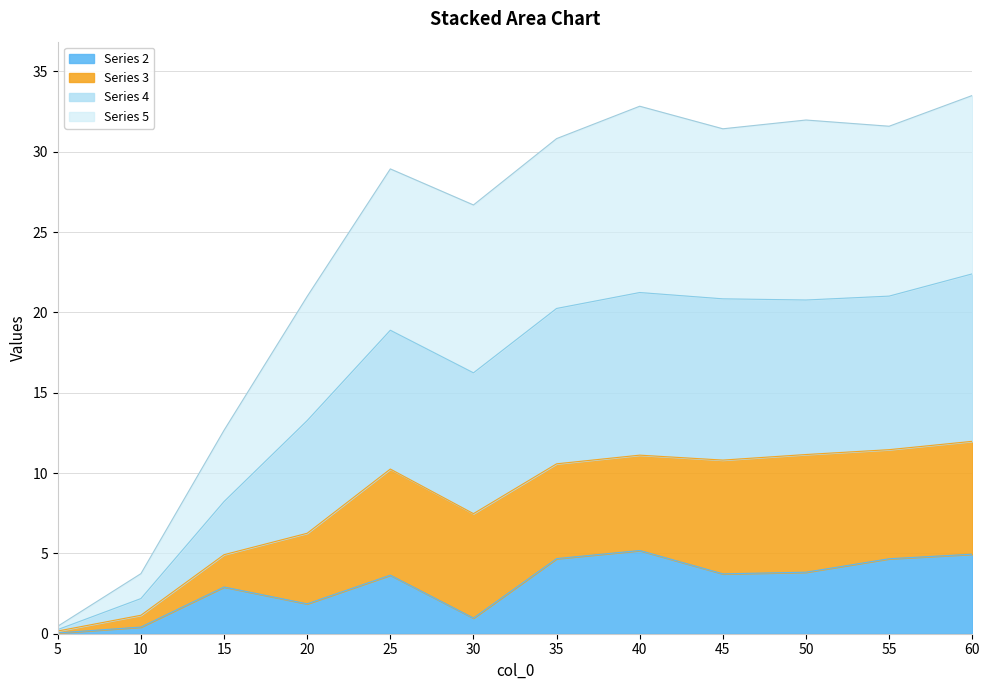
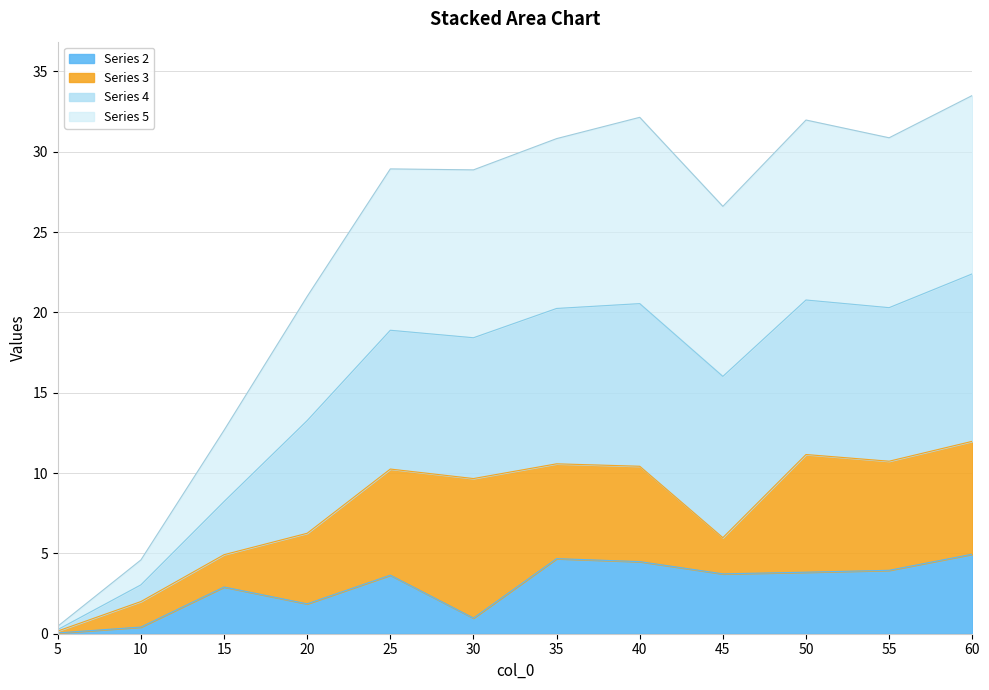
  {
    "Series 2": {
      "10": 0.4,
      "15": 2.9,
      "20": 1.9,
      "25": 3.6,
      "30": 1.0,
      "35": 4.7,
-     "40": 5.2,
+     "40": 4.5,
      "45": 3.7,
      "50": 3.8,
-     "55": 4.7,
+     "55": 3.9,
      "60": 4.9
    },
    "Series 3": {
-     "10": 0.7,
+     "10": 1.6,
      "15": 2.0,
      "20": 4.4,
      "25": 6.6,
-     "30": 6.5,
+     "30": 8.7,
      "35": 5.9,
      "40": 5.9,
-     "45": 7.1,
+     "45": 2.3,
      "50": 7.3,
      "55": 6.8,
      "60": 7.0
    }
  }
